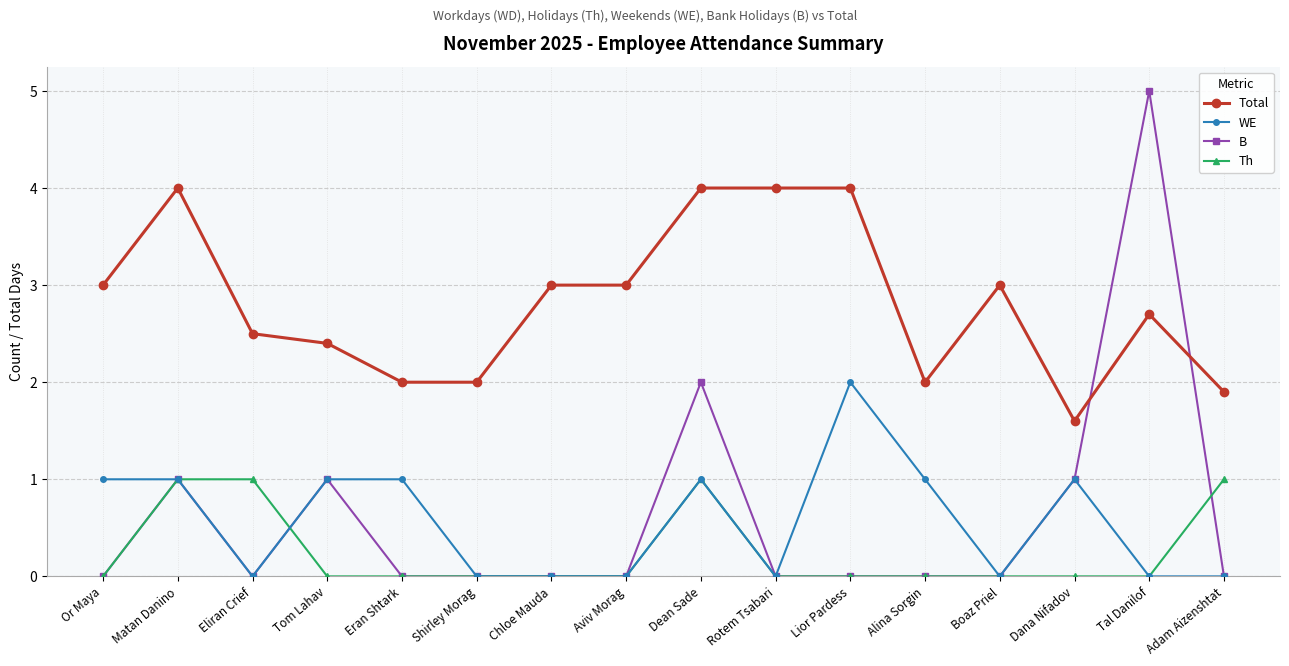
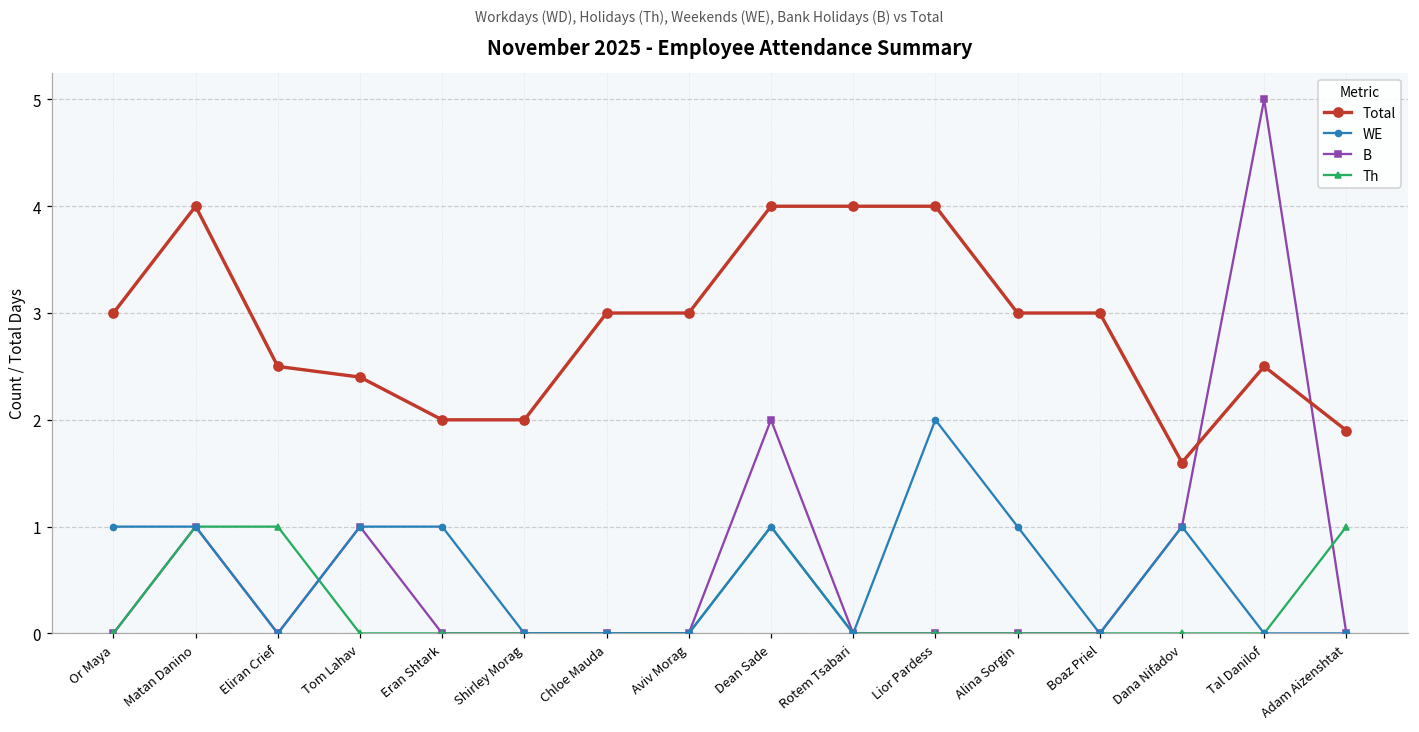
  {
    "Total": {
      "Or Maya": 3.0,
      "Matan Danino": 4.0,
      "Eliran Crief": 2.5,
      "Tom Lahav": 2.4,
      "Eran Shtark": 2.0,
      "Shirley Morag": 2.0,
      "Chloe Mauda": 3.0,
      "Aviv Morag": 3.0,
      "Dean Sade": 4.0,
      "Rotem Tsabari": 4.0,
      "Lior Pardess": 4.0,
-     "Alina Sorgin": 2,
+     "Alina Sorgin": 3,
      "Boaz Priel": 3.0,
      "Dana Nifadov": 1.6,
-     "Tal Danilof": 2.7,
+     "Tal Danilof": 2.5,
      "Adam Aizenshtat": 1.9
    },
    "WE": {
      "Or Maya": 1.0,
      "Eran Shtark": 1.0,
      "Lior Pardess": 2.0,
      "Alina Sorgin": 1.0
    },
    "B": {
      "Dean Sade": 2.0,
      "Tal Danilof": 5.0
    },
    "Th": {
      "Eliran Crief": 1.0,
      "Tom Lahav": 0.0,
      "Dana Nifadov": 0.0,
      "Adam Aizenshtat": 1.0
    }
  }
